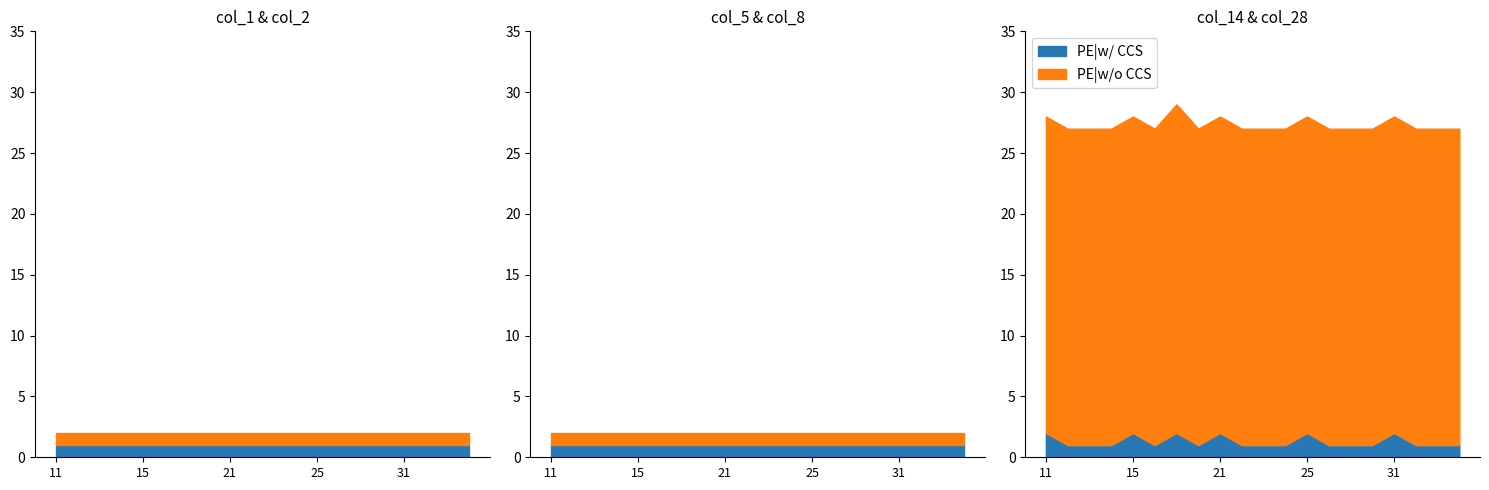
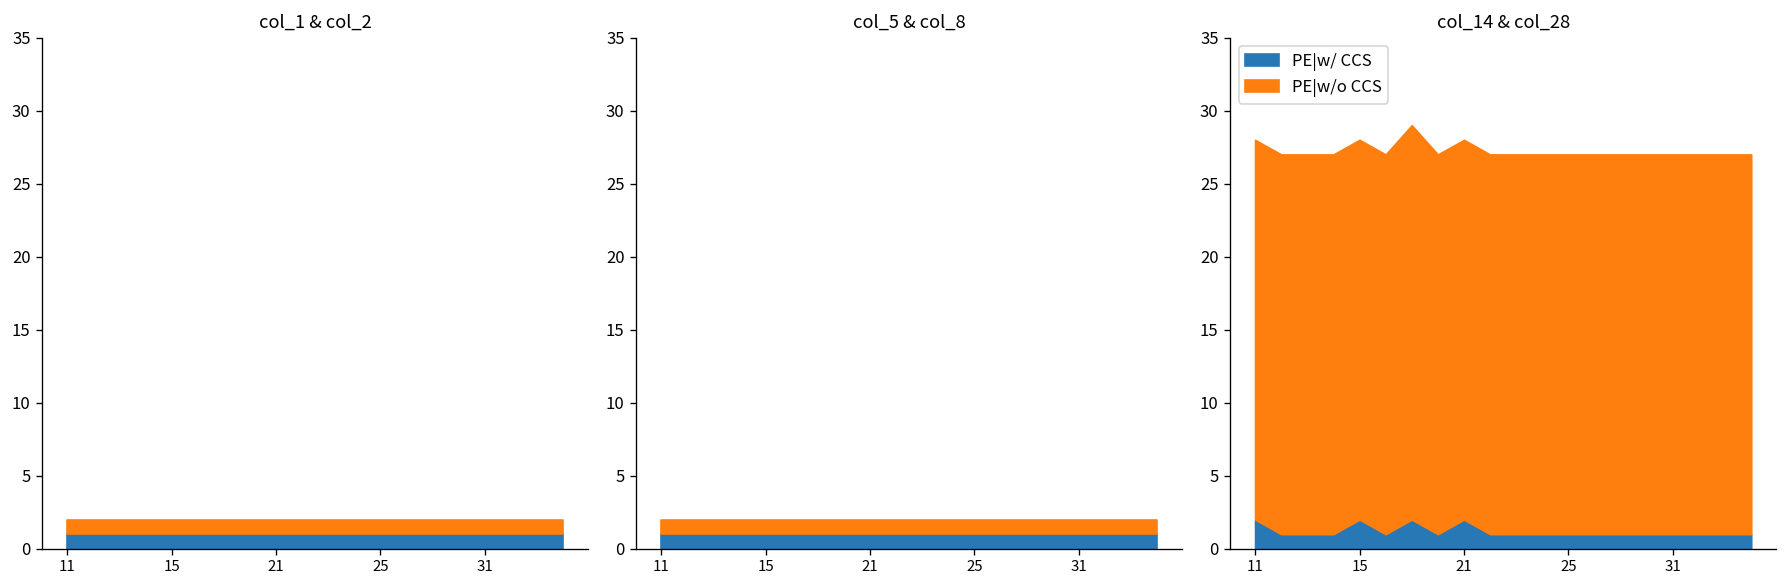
  {
    "col_14 & col_28": {
      "PE|w/ CCS": {
-       "25": 2,
-       "31": 2
+       "25": 1,
+       "31": 1
      },
      "PE|w/o CCS": {
        "11": 26,
        "15": 26,
        "21": 26,
        "25": 26,
        "31": 26
      }
    }
  }
